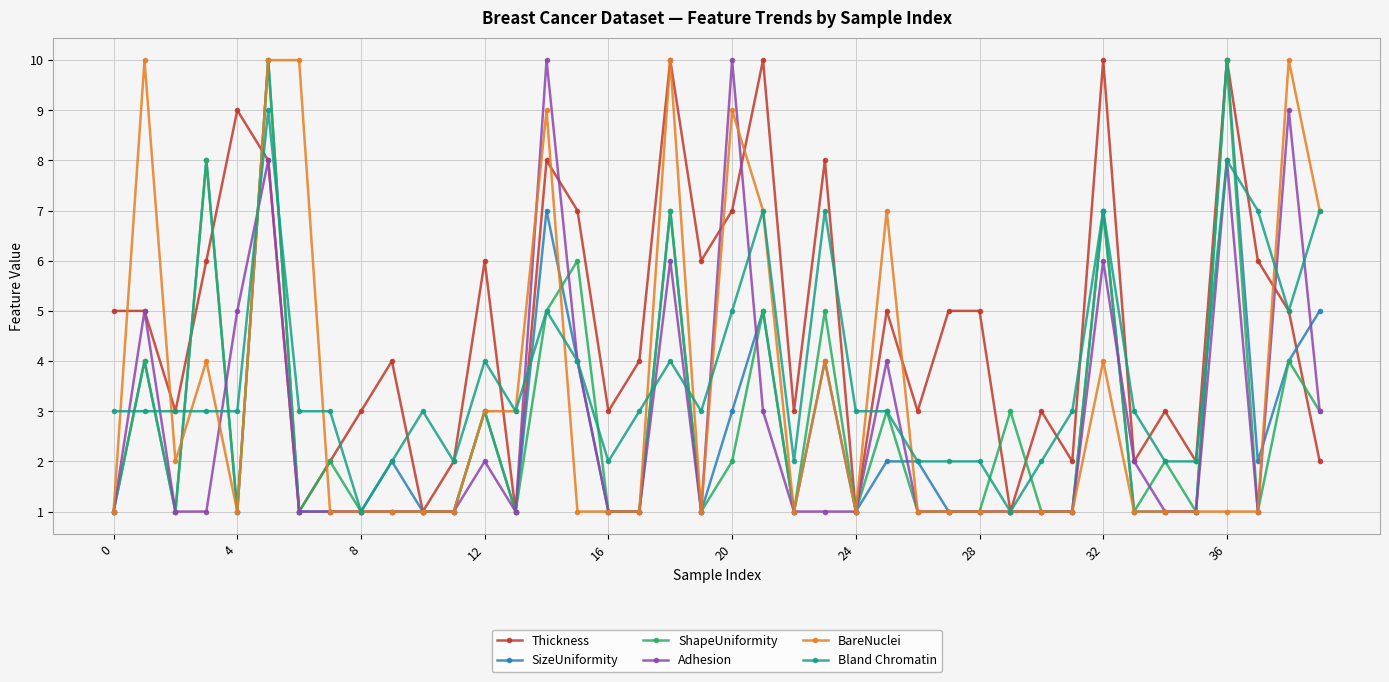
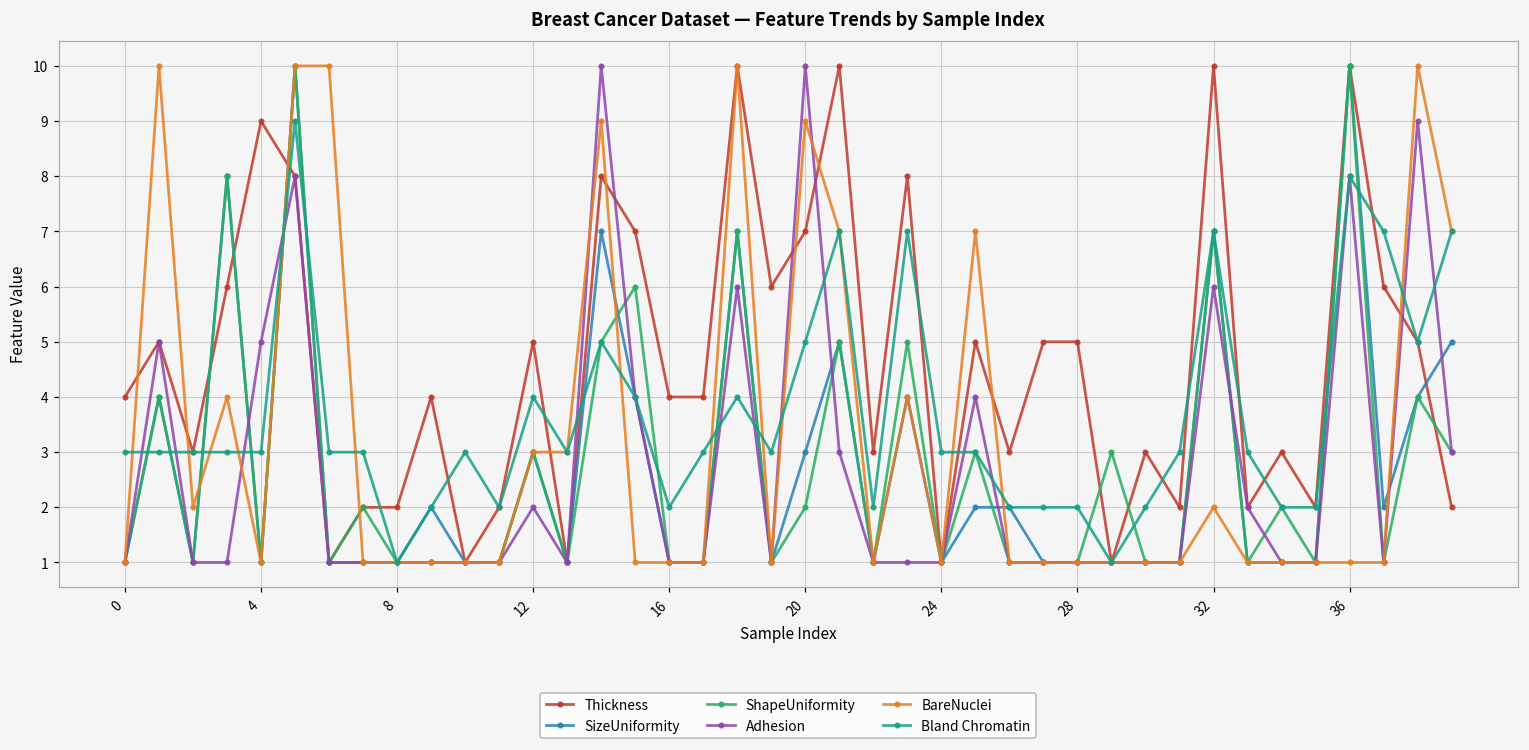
  {
    "Thickness": {
-     "0": 5,
+     "0": 4,
      "4": 9,
-     "8": 3,
-     "12": 6,
-     "16": 3,
+     "8": 2,
+     "12": 5,
+     "16": 4,
      "20": 7,
      "28": 5,
      "32": 10
    },
    "SizeUniformity": {
      "20": 3
    },
    "Adhesion": {
      "4": 5,
      "12": 2,
      "20": 10,
      "32": 6
    },
    "BareNuclei": {
      "20": 9,
-     "32": 4,
+     "32": 2,
      "36": 1
    }
  }
